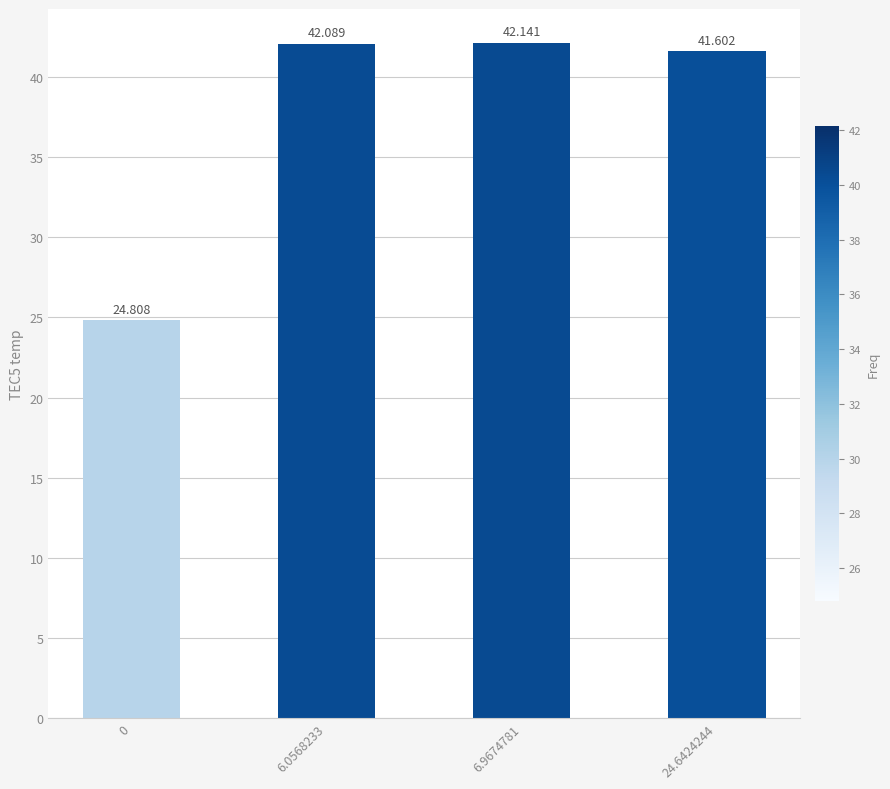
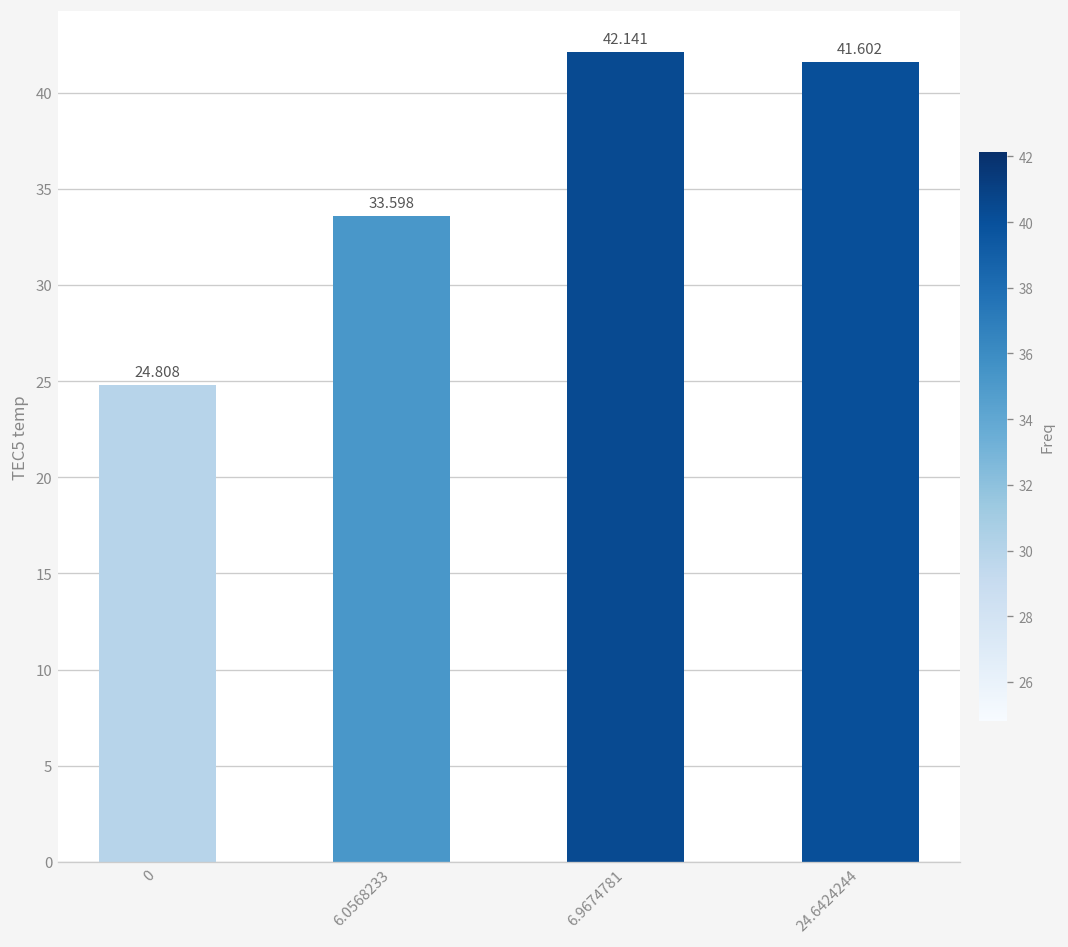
  {
    "0": 24.808,
-   "6.0568233": 42.089,
+   "6.0568233": 33.598,
    "6.9674781": 42.141,
    "24.6424244": 41.602
  }
